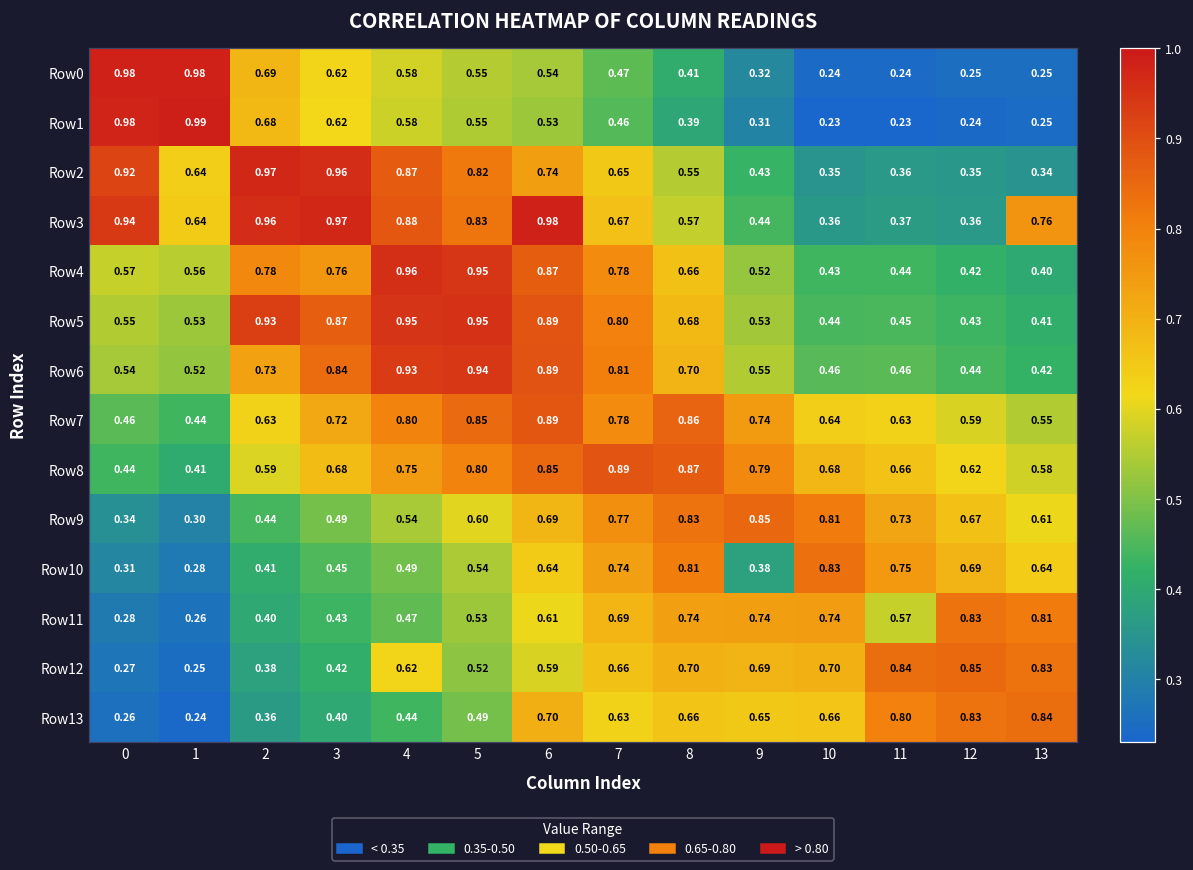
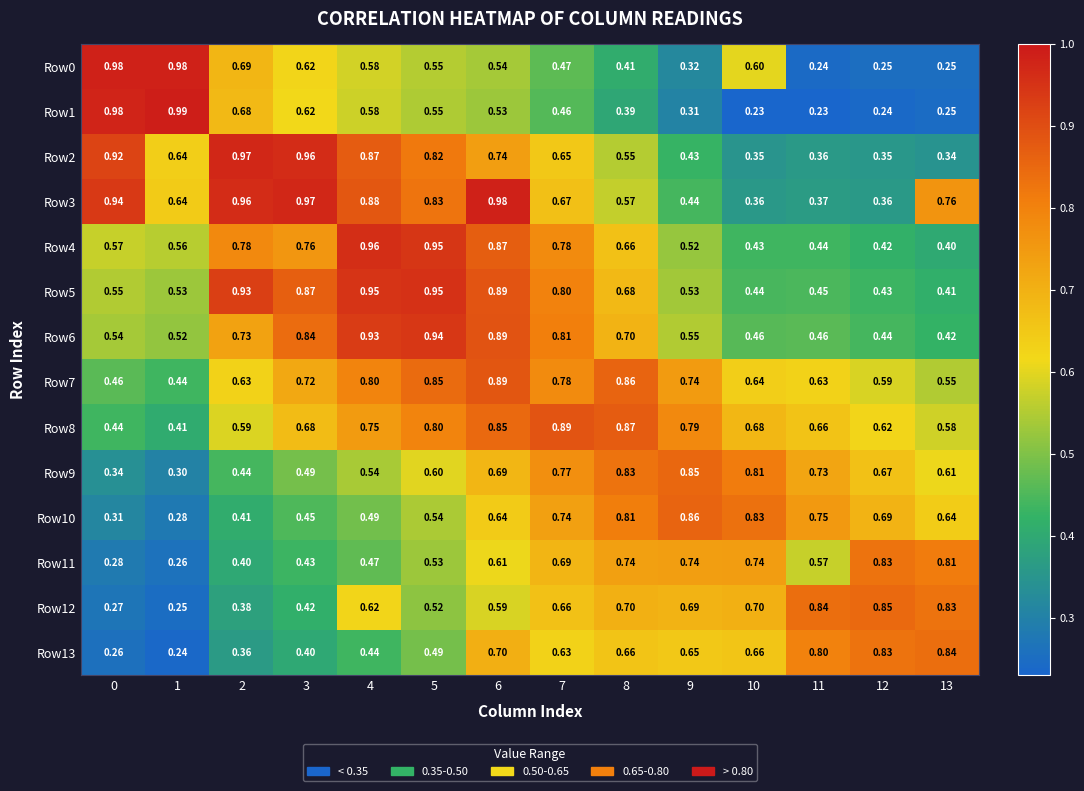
  {
    "Row0": {
      "0": 0.98,
      "1": 0.98,
      "2": 0.69,
      "3": 0.62,
      "4": 0.58,
      "5": 0.55,
      "6": 0.54,
      "7": 0.47,
      "8": 0.41,
      "9": 0.32,
-     "10": 0.24,
+     "10": 0.60,
      "11": 0.24,
      "12": 0.25,
      "13": 0.25
    },
    "Row1": {
      "0": 0.98,
      "1": 0.99,
      "2": 0.68,
      "3": 0.62,
      "4": 0.58,
      "5": 0.55,
      "6": 0.53,
      "7": 0.46,
      "8": 0.39,
      "9": 0.31,
      "10": 0.23,
      "11": 0.23,
      "12": 0.24,
      "13": 0.25
    },
    "Row2": {
      "0": 0.92,
      "1": 0.64,
      "2": 0.97,
      "3": 0.96,
      "4": 0.87,
      "5": 0.82,
      "6": 0.74,
      "7": 0.65,
      "8": 0.55,
      "9": 0.43,
      "10": 0.35,
      "11": 0.36,
      "12": 0.35,
      "13": 0.34
    },
    "Row3": {
      "0": 0.94,
      "1": 0.64,
      "2": 0.96,
      "3": 0.97,
      "4": 0.88,
      "5": 0.83,
      "6": 0.98,
      "7": 0.67,
      "8": 0.57,
      "9": 0.44,
      "10": 0.36,
      "11": 0.37,
      "12": 0.36,
      "13": 0.76
    },
    "Row4": {
      "0": 0.57,
      "1": 0.56,
      "2": 0.78,
      "3": 0.76,
      "4": 0.96,
      "5": 0.95,
      "6": 0.87,
      "7": 0.78,
      "8": 0.66,
      "9": 0.52,
      "10": 0.43,
      "11": 0.44,
      "12": 0.42,
      "13": 0.40
    },
    "Row5": {
      "0": 0.55,
      "1": 0.53,
      "2": 0.93,
      "3": 0.87,
      "4": 0.95,
      "5": 0.95,
      "6": 0.89,
      "7": 0.80,
      "8": 0.68,
      "9": 0.53,
      "10": 0.44,
      "11": 0.45,
      "12": 0.43,
      "13": 0.41
    },
    "Row6": {
      "0": 0.54,
      "1": 0.52,
      "2": 0.73,
      "3": 0.84,
      "4": 0.93,
      "5": 0.94,
      "6": 0.89,
      "7": 0.81,
      "8": 0.70,
      "9": 0.55,
      "10": 0.46,
      "11": 0.46,
      "12": 0.44,
      "13": 0.42
    },
    "Row7": {
      "0": 0.46,
      "1": 0.44,
      "2": 0.63,
      "3": 0.72,
      "4": 0.80,
      "5": 0.85,
      "6": 0.89,
      "7": 0.78,
      "8": 0.86,
      "9": 0.74,
      "10": 0.64,
      "11": 0.63,
      "12": 0.59,
      "13": 0.55
    },
    "Row8": {
      "0": 0.44,
      "1": 0.41,
      "2": 0.59,
      "3": 0.68,
      "4": 0.75,
      "5": 0.80,
      "6": 0.85,
      "7": 0.89,
      "8": 0.87,
      "9": 0.79,
      "10": 0.68,
      "11": 0.66,
      "12": 0.62,
      "13": 0.58
    },
    "Row9": {
      "0": 0.34,
      "1": 0.30,
      "2": 0.44,
      "3": 0.49,
      "4": 0.54,
      "5": 0.60,
      "6": 0.69,
      "7": 0.77,
      "8": 0.83,
      "9": 0.85,
      "10": 0.81,
      "11": 0.73,
      "12": 0.67,
      "13": 0.61
    },
    "Row10": {
      "0": 0.31,
      "1": 0.28,
      "2": 0.41,
      "3": 0.45,
      "4": 0.49,
      "5": 0.54,
      "6": 0.64,
      "7": 0.74,
      "8": 0.81,
-     "9": 0.38,
+     "9": 0.86,
      "10": 0.83,
      "11": 0.75,
      "12": 0.69,
      "13": 0.64
    },
    "Row11": {
      "0": 0.28,
      "1": 0.26,
      "2": 0.40,
      "3": 0.43,
      "4": 0.47,
      "5": 0.53,
      "6": 0.61,
      "7": 0.69,
      "8": 0.74,
      "9": 0.74,
      "10": 0.74,
      "11": 0.57,
      "12": 0.83,
      "13": 0.81
    },
    "Row12": {
      "0": 0.27,
      "1": 0.25,
      "2": 0.38,
      "3": 0.42,
      "4": 0.62,
      "5": 0.52,
      "6": 0.59,
      "7": 0.66,
      "8": 0.70,
      "9": 0.69,
      "10": 0.70,
      "11": 0.84,
      "12": 0.85,
      "13": 0.83
    },
    "Row13": {
      "0": 0.26,
      "1": 0.24,
      "2": 0.36,
      "3": 0.40,
      "4": 0.44,
      "5": 0.49,
      "6": 0.70,
      "7": 0.63,
      "8": 0.66,
      "9": 0.65,
      "10": 0.66,
      "11": 0.80,
      "12": 0.83,
      "13": 0.84
    }
  }
